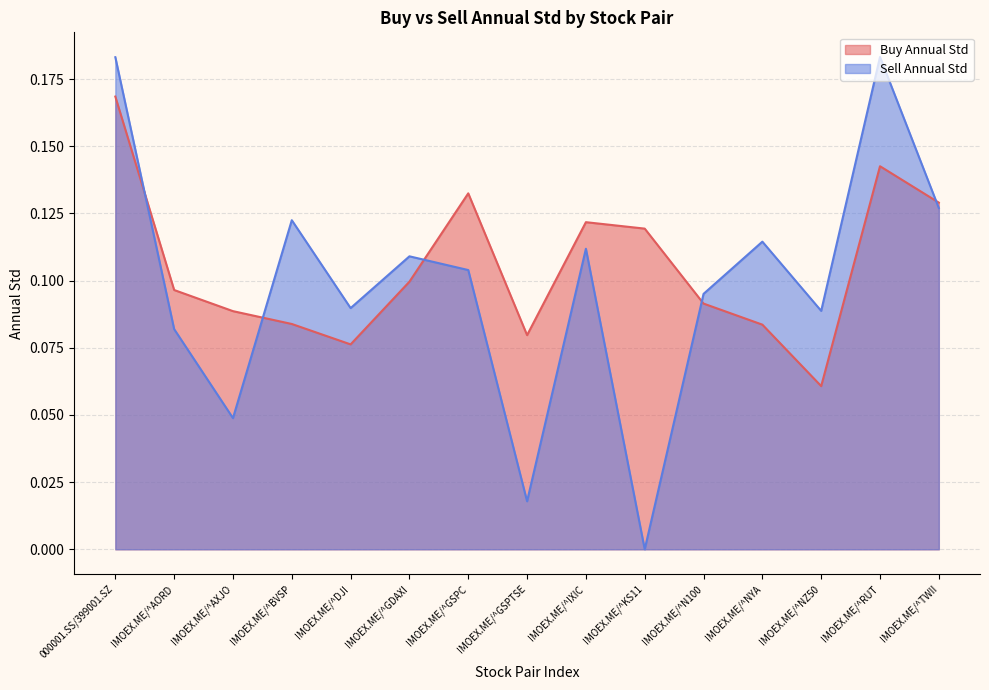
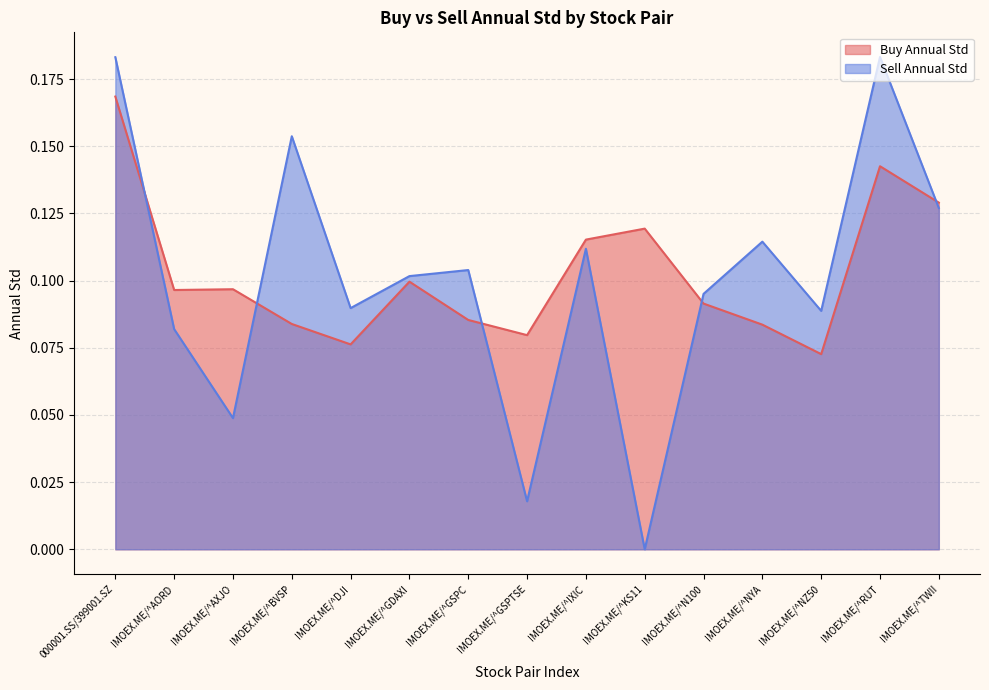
  {
    "Buy Annual Std": {
      "000001.SS/399001.SZ": 0.168,
      "IMOEX.ME/^AORD": 0.096,
-     "IMOEX.ME/^AXJO": 0.089,
+     "IMOEX.ME/^AXJO": 0.097,
      "IMOEX.ME/^BVSP": 0.084,
      "IMOEX.ME/^DJI": 0.076,
      "IMOEX.ME/^GDAXI": 0.100,
-     "IMOEX.ME/^GSPC": 0.132,
+     "IMOEX.ME/^GSPC": 0.085,
      "IMOEX.ME/^GSPTSE": 0.080,
-     "IMOEX.ME/^IXIC": 0.122,
+     "IMOEX.ME/^IXIC": 0.115,
      "IMOEX.ME/^KS11": 0.119,
      "IMOEX.ME/^N100": 0.091,
      "IMOEX.ME/^NYA": 0.084,
-     "IMOEX.ME/^NZ50": 0.061,
+     "IMOEX.ME/^NZ50": 0.073,
      "IMOEX.ME/^RUT": 0.143,
      "IMOEX.ME/^TWII": 0.129
    },
    "Sell Annual Std": {
      "000001.SS/399001.SZ": 0.183,
      "IMOEX.ME/^AORD": 0.082,
      "IMOEX.ME/^AXJO": 0.049,
-     "IMOEX.ME/^BVSP": 0.122,
+     "IMOEX.ME/^BVSP": 0.154,
      "IMOEX.ME/^DJI": 0.090,
-     "IMOEX.ME/^GDAXI": 0.109,
+     "IMOEX.ME/^GDAXI": 0.102,
      "IMOEX.ME/^GSPC": 0.104,
      "IMOEX.ME/^GSPTSE": 0.018,
      "IMOEX.ME/^IXIC": 0.112,
      "IMOEX.ME/^KS11": 0.000,
      "IMOEX.ME/^N100": 0.095,
      "IMOEX.ME/^NYA": 0.114,
      "IMOEX.ME/^NZ50": 0.089,
      "IMOEX.ME/^TWII": 0.127
    }
  }
